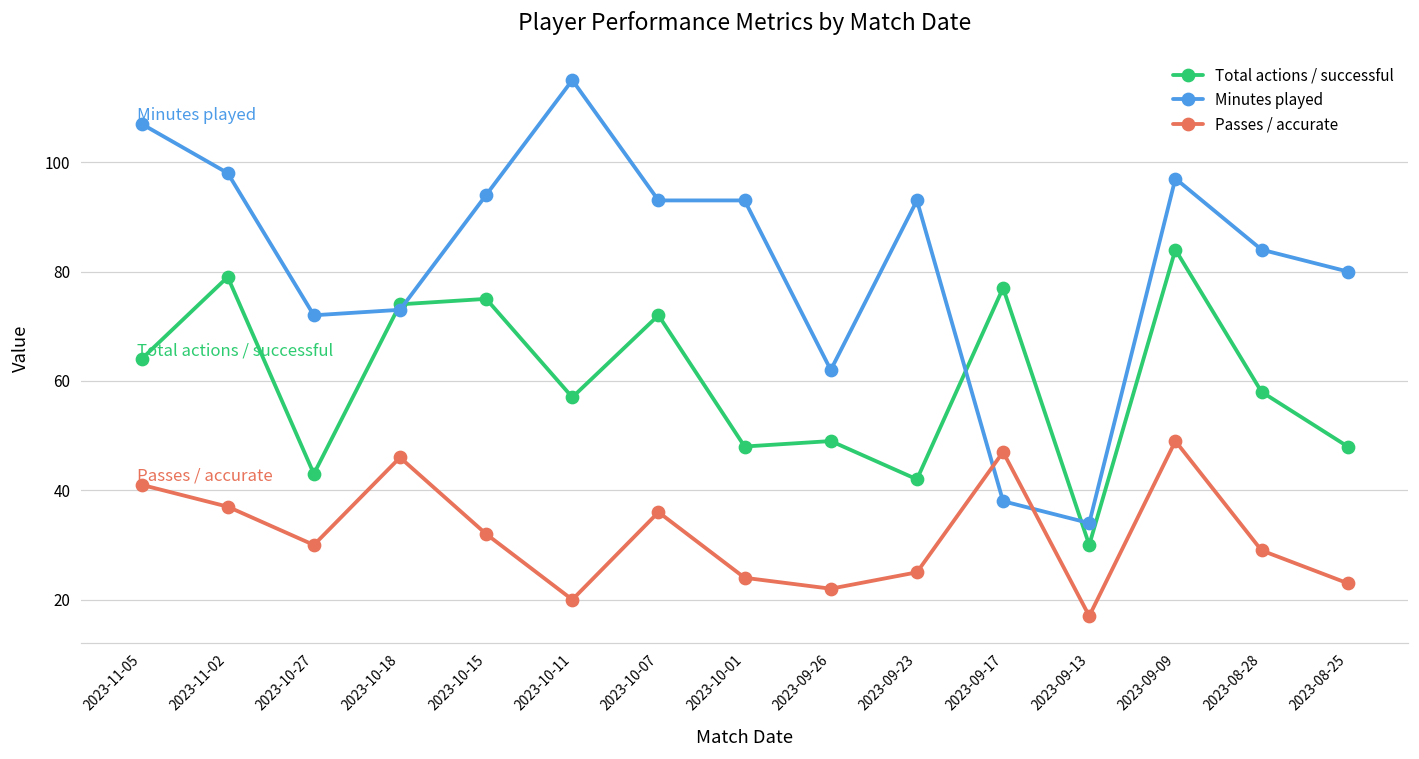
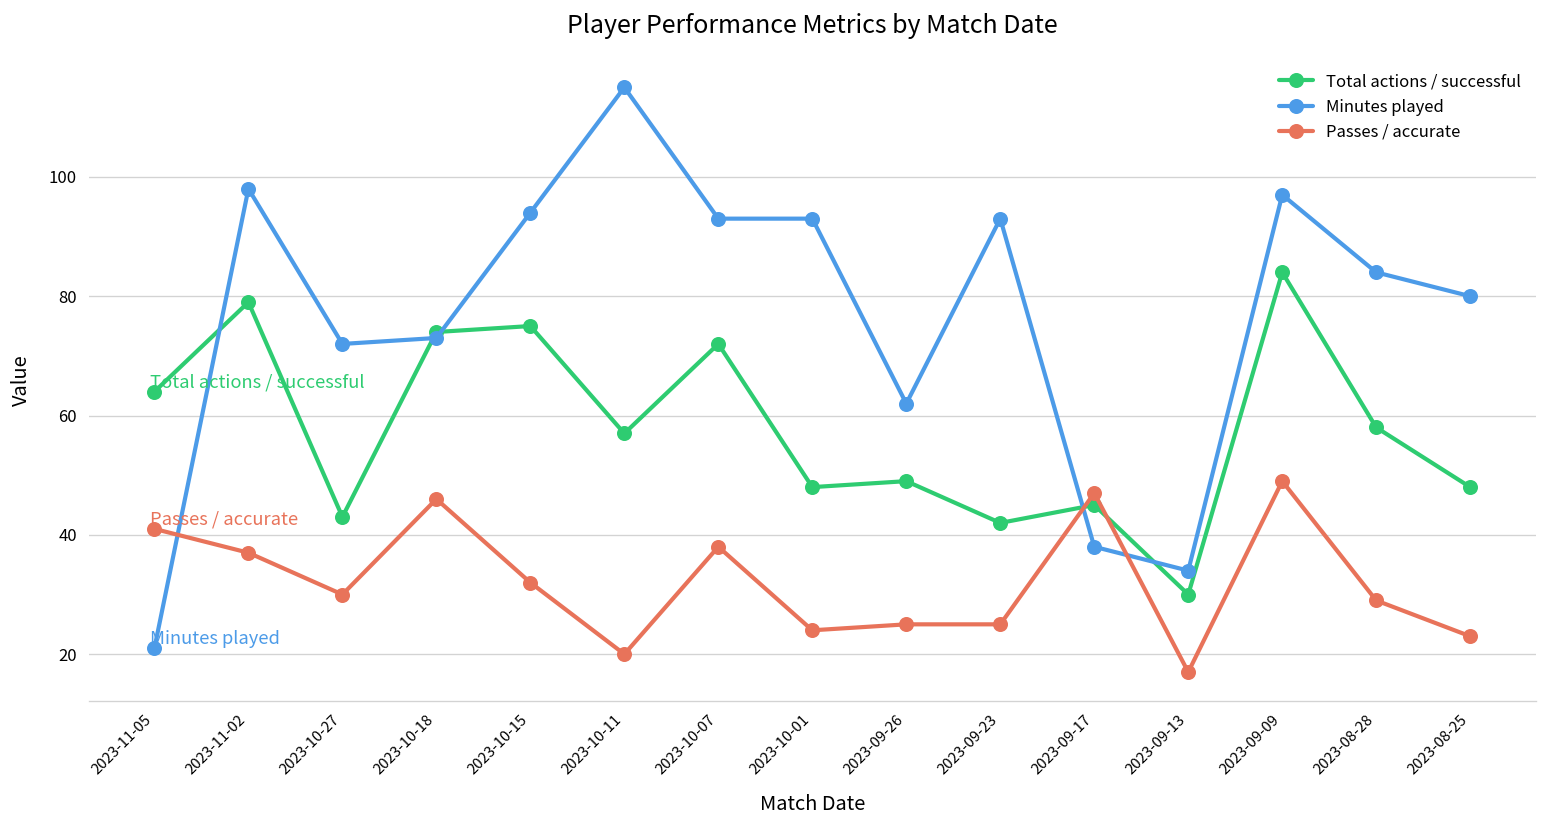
  {
    "Total actions / successful": {
      "2023-11-05": 64,
      "2023-11-02": 79,
      "2023-10-27": 43,
      "2023-10-18": 74,
      "2023-10-15": 75,
      "2023-10-11": 57,
      "2023-10-07": 72,
      "2023-10-01": 48,
      "2023-09-26": 49,
      "2023-09-23": 42,
-     "2023-09-17": 77,
+     "2023-09-17": 45,
      "2023-09-13": 30,
      "2023-09-09": 84,
      "2023-08-28": 58,
      "2023-08-25": 48
    },
    "Minutes played": {
-     "2023-11-05": 107,
+     "2023-11-05": 21,
      "2023-11-02": 98,
      "2023-10-27": 72,
      "2023-10-18": 73,
      "2023-10-15": 94,
      "2023-10-11": 115,
      "2023-10-07": 93,
      "2023-10-01": 93,
      "2023-09-26": 62,
      "2023-09-23": 93,
      "2023-09-17": 38,
      "2023-09-13": 34,
      "2023-09-09": 97,
      "2023-08-28": 84,
      "2023-08-25": 80
    },
    "Passes / accurate": {
      "2023-11-05": 41,
      "2023-11-02": 37,
      "2023-10-27": 30,
      "2023-10-18": 46,
      "2023-10-15": 32,
      "2023-10-11": 20,
-     "2023-10-07": 36,
+     "2023-10-07": 38,
      "2023-10-01": 24,
-     "2023-09-26": 22,
+     "2023-09-26": 25,
      "2023-09-23": 25,
      "2023-09-17": 47,
      "2023-09-13": 17,
      "2023-09-09": 49,
      "2023-08-28": 29,
      "2023-08-25": 23
    }
  }
